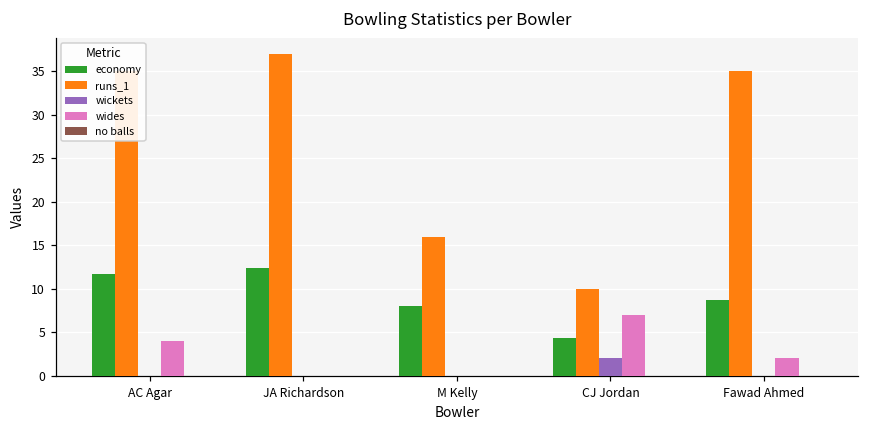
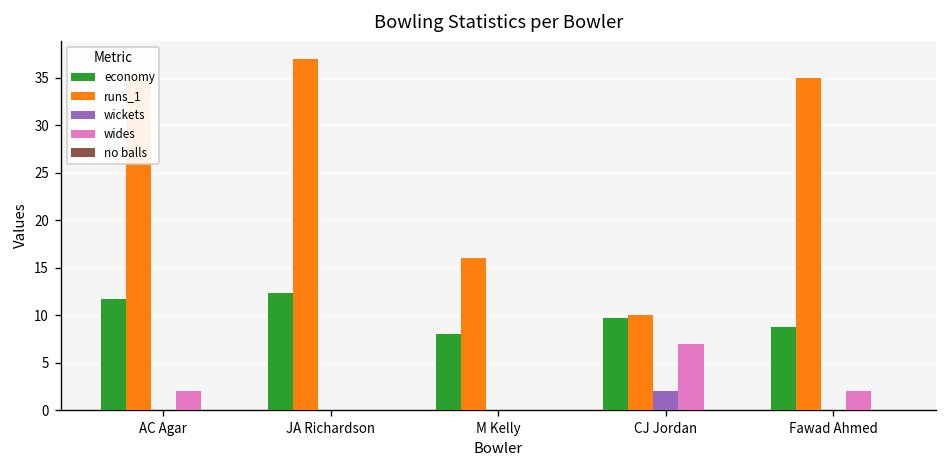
  {
    "economy": {
      "AC Agar": 12,
      "JA Richardson": 12,
      "M Kelly": 8,
-     "CJ Jordan": 4,
+     "CJ Jordan": 10,
      "Fawad Ahmed": 9
    },
    "runs_1": {
      "JA Richardson": 37,
      "M Kelly": 16,
      "CJ Jordan": 10,
      "Fawad Ahmed": 35
    },
    "wickets": {
      "AC Agar": 0,
      "JA Richardson": 0,
      "M Kelly": 0,
      "CJ Jordan": 2,
      "Fawad Ahmed": 0
    },
    "wides": {
-     "AC Agar": 4,
+     "AC Agar": 2,
      "JA Richardson": 0,
      "M Kelly": 0,
      "CJ Jordan": 7,
      "Fawad Ahmed": 2
    },
    "no balls": {
      "AC Agar": 0,
      "JA Richardson": 0,
      "M Kelly": 0,
      "CJ Jordan": 0,
      "Fawad Ahmed": 0
    }
  }
